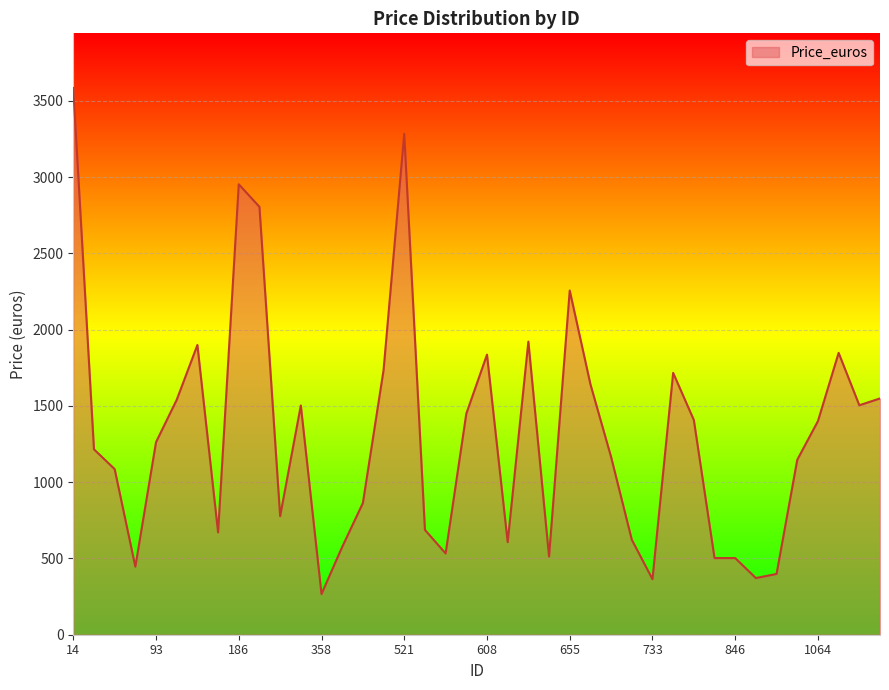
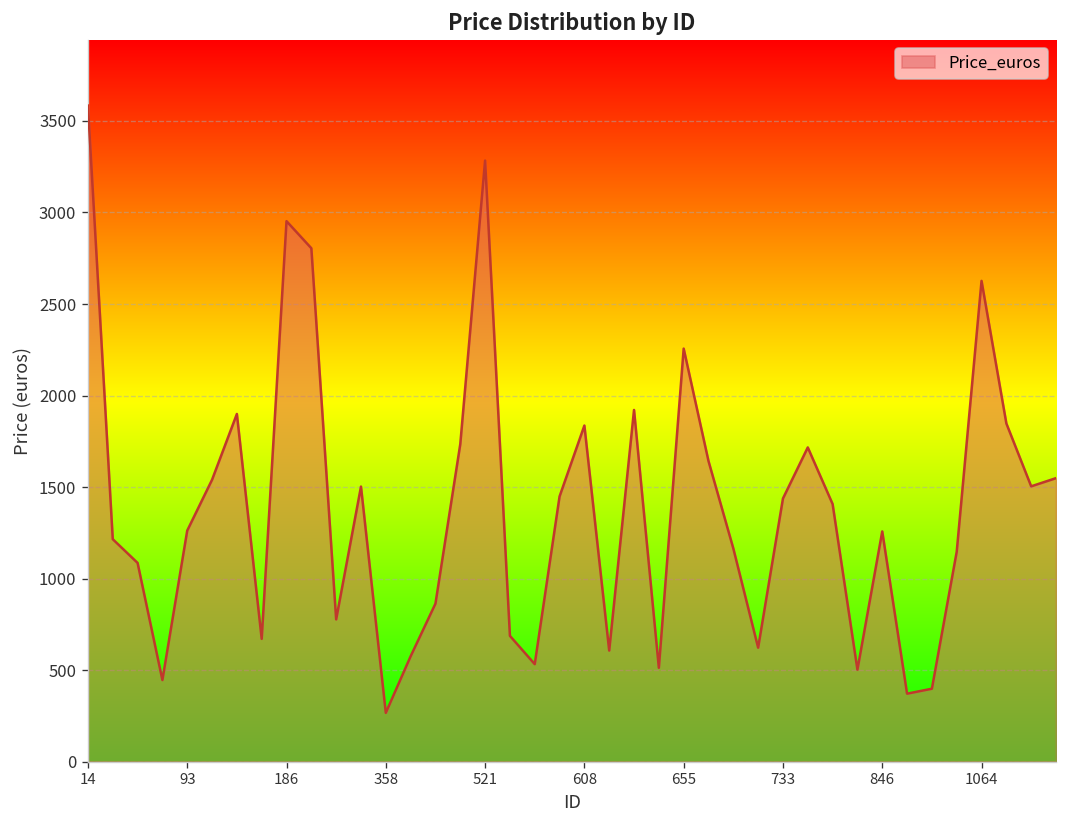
  {
    "93": 1260,
    "186": 2950,
    "358": 270,
    "521": 3280,
    "608": 1840,
    "655": 2260,
-   "733": 360,
-   "846": 500,
-   "1064": 1400
+   "733": 1440,
+   "846": 1260,
+   "1064": 2630
  }
